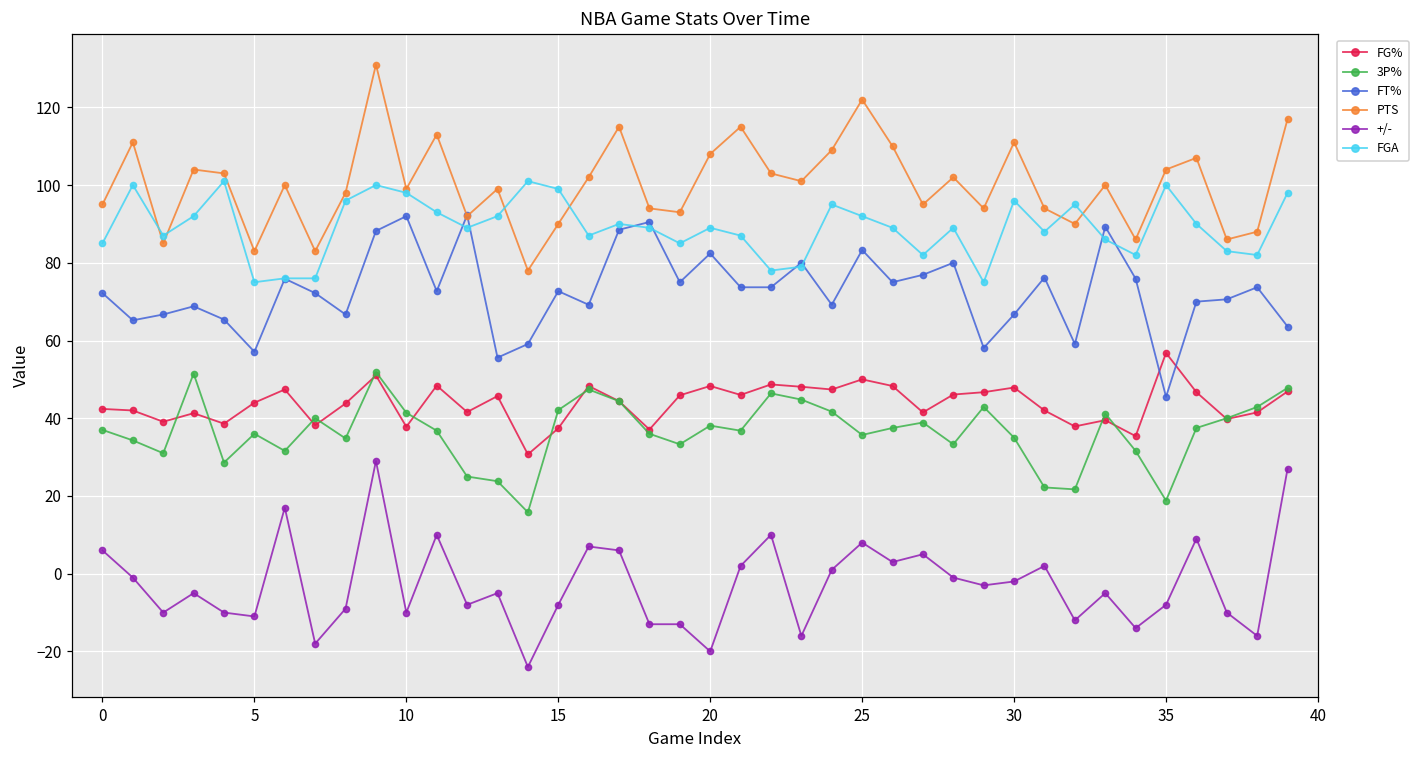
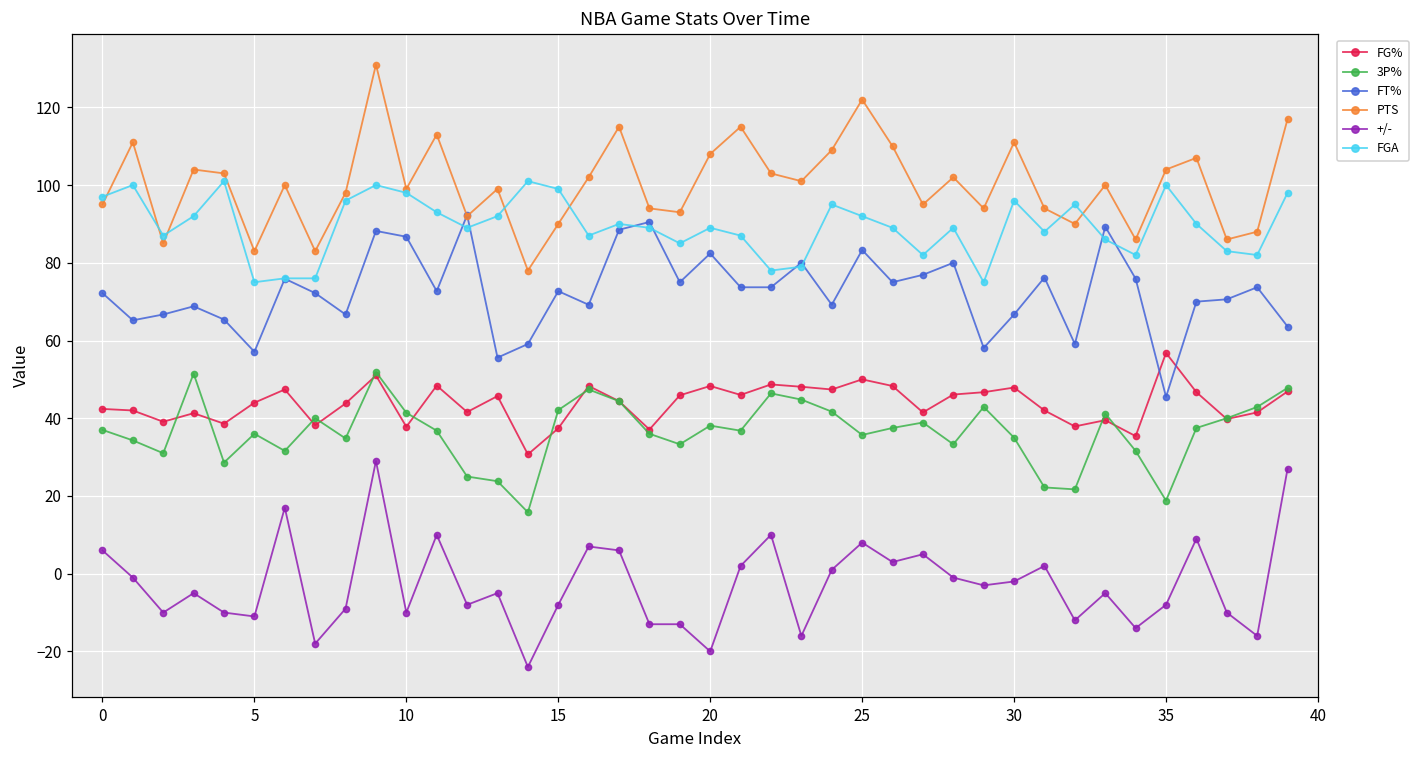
  {
    "FG%": {
      "0": 42,
      "5": 44,
      "10": 38,
      "15": 37,
      "20": 48,
      "25": 50,
      "30": 48,
      "35": 57
    },
    "3P%": {
      "0": 37,
      "5": 36,
      "10": 41,
      "15": 42,
      "20": 38,
      "25": 36,
      "30": 35,
      "35": 19
    },
    "FT%": {
      "0": 72,
      "5": 57,
-     "10": 92,
+     "10": 87,
      "15": 73,
      "20": 82,
      "25": 83,
      "30": 67,
      "35": 46
    },
    "PTS": {
      "0": 95,
      "5": 83,
      "10": 99,
      "15": 90,
      "20": 108,
      "25": 122,
      "30": 111,
      "35": 104
    },
    "+/-": {
      "0": 6,
      "5": -11,
      "10": -10,
      "15": -8,
      "20": -20,
      "25": 8,
      "30": -2,
      "35": -8
    },
    "FGA": {
-     "0": 85,
+     "0": 97,
      "5": 75,
      "10": 98,
      "15": 99,
      "20": 89,
      "25": 92,
      "30": 96,
      "35": 100
    }
  }
